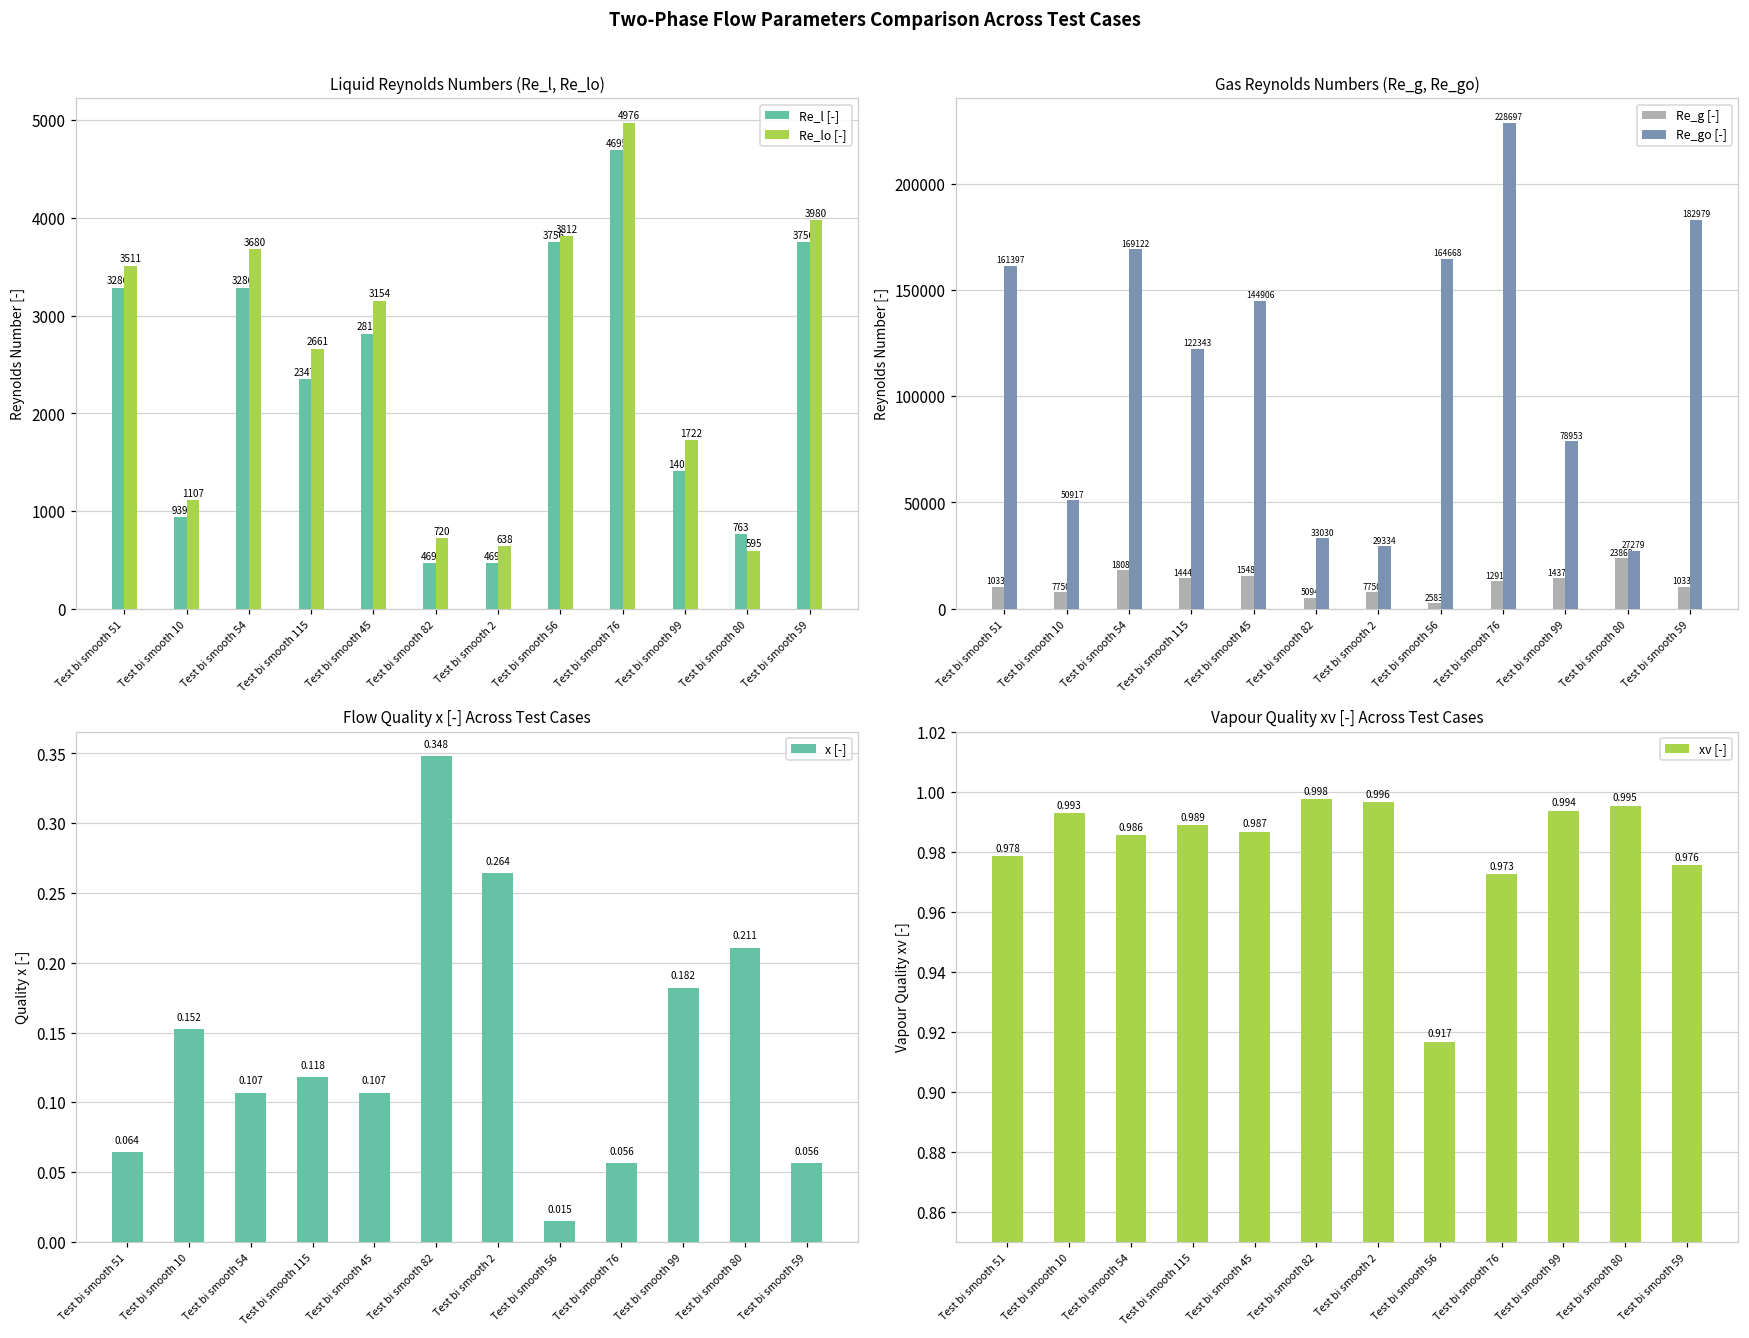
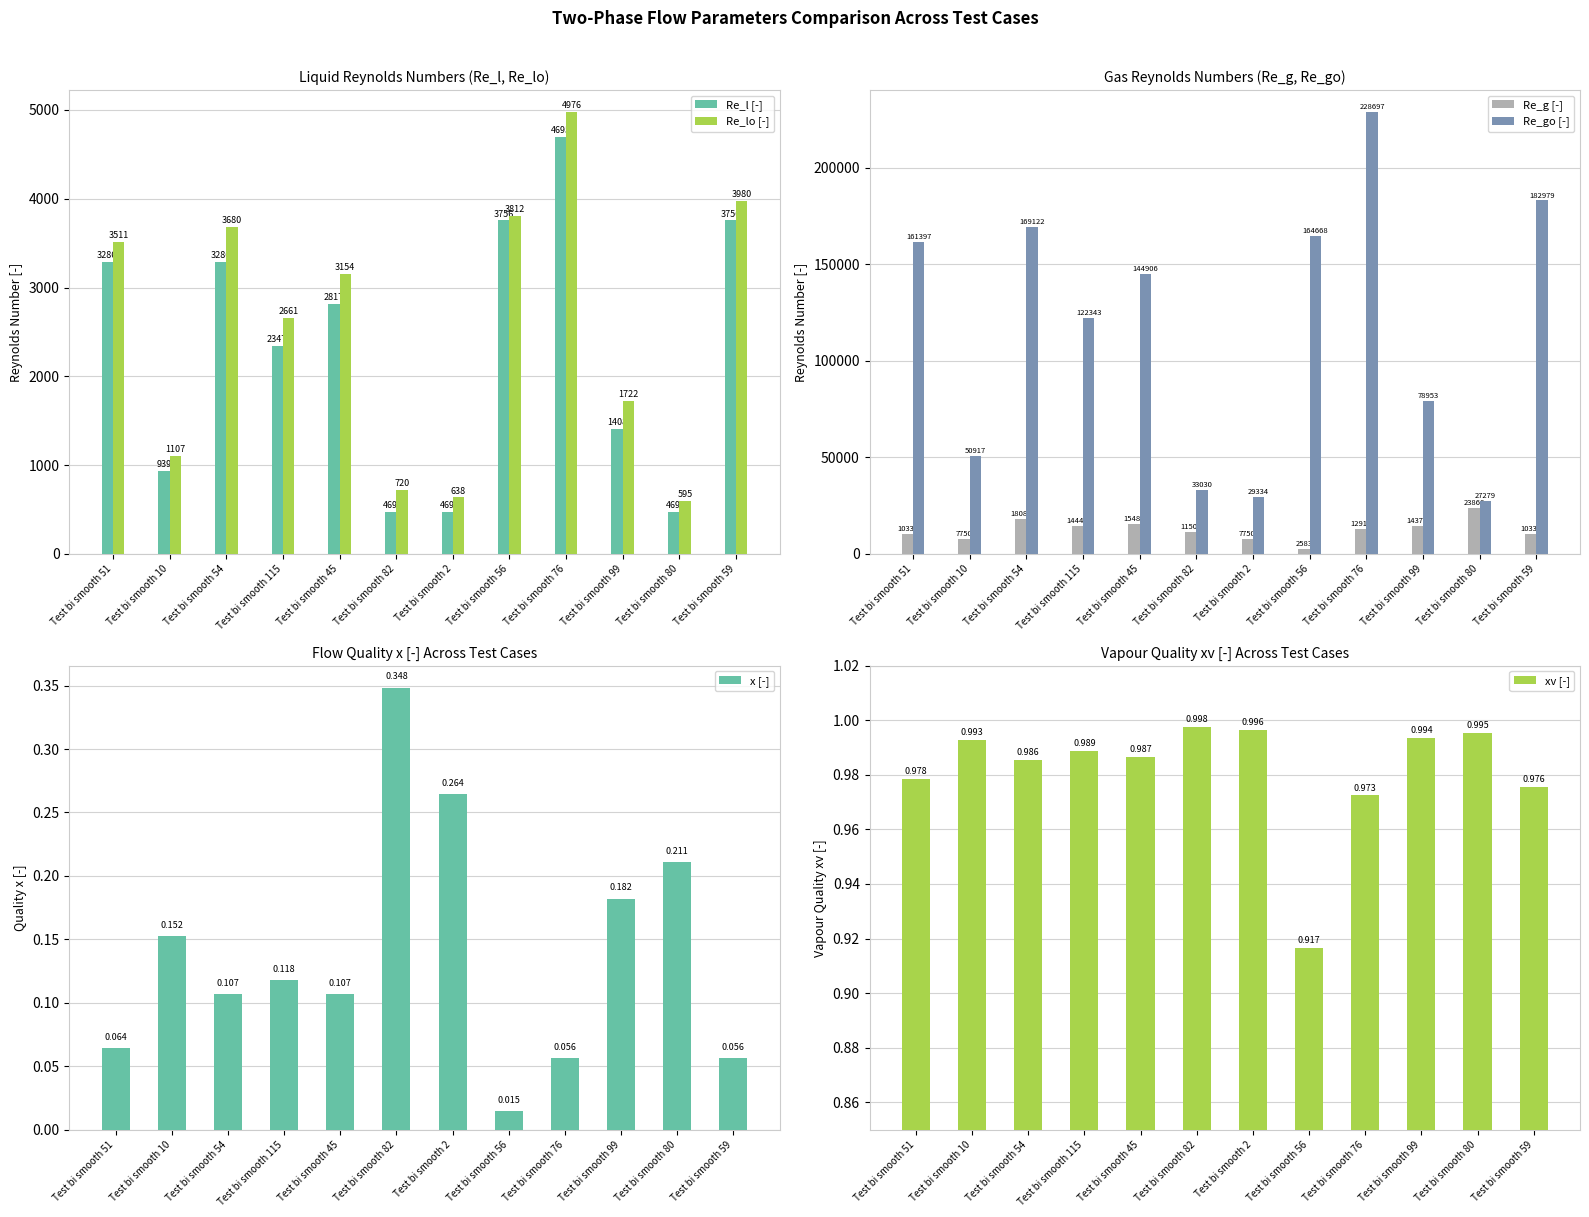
  {
    "Liquid Reynolds Numbers (Re_l, Re_lo)": {
      "Re_l [-]": {
        "Test bi smooth 51": 3286,
        "Test bi smooth 10": 939,
        "Test bi smooth 54": 3286,
        "Test bi smooth 115": 2347,
        "Test bi smooth 45": 2817,
        "Test bi smooth 82": 469,
        "Test bi smooth 2": 469,
        "Test bi smooth 76": 4695,
        "Test bi smooth 99": 1408,
-       "Test bi smooth 80": 763,
+       "Test bi smooth 80": 469,
        "Test bi smooth 59": 3756
      },
      "Re_lo [-]": {
        "Test bi smooth 51": 3511,
        "Test bi smooth 10": 1107,
        "Test bi smooth 54": 3680,
        "Test bi smooth 115": 2661,
        "Test bi smooth 45": 3154,
        "Test bi smooth 82": 720,
        "Test bi smooth 2": 638,
        "Test bi smooth 76": 4976,
        "Test bi smooth 99": 1722,
        "Test bi smooth 80": 595,
        "Test bi smooth 59": 3980
      }
    },
    "Gas Reynolds Numbers (Re_g, Re_go)": {
      "Re_g [-]": {
        "Test bi smooth 51": 10333,
        "Test bi smooth 10": 7750,
        "Test bi smooth 54": 18081,
        "Test bi smooth 115": 14441,
        "Test bi smooth 45": 15488,
-       "Test bi smooth 82": 5094,
+       "Test bi smooth 82": 11503,
        "Test bi smooth 2": 7750,
        "Test bi smooth 56": 2583,
        "Test bi smooth 76": 12915,
        "Test bi smooth 99": 14379,
        "Test bi smooth 80": 23868,
        "Test bi smooth 59": 10333
      },
      "Re_go [-]": {
        "Test bi smooth 51": 161397,
        "Test bi smooth 10": 50917,
        "Test bi smooth 54": 169122,
        "Test bi smooth 115": 122343,
        "Test bi smooth 45": 144906,
        "Test bi smooth 82": 33030,
        "Test bi smooth 2": 29334,
        "Test bi smooth 56": 164668,
        "Test bi smooth 76": 228697,
        "Test bi smooth 99": 78953,
        "Test bi smooth 80": 27279,
        "Test bi smooth 59": 182979
      }
    },
    "Flow Quality x [-] Across Test Cases": {
      "Test bi smooth 51": 0.064,
      "Test bi smooth 10": 0.152,
      "Test bi smooth 54": 0.107,
      "Test bi smooth 115": 0.118,
      "Test bi smooth 45": 0.107,
      "Test bi smooth 82": 0.348,
      "Test bi smooth 2": 0.264,
      "Test bi smooth 56": 0.015,
      "Test bi smooth 76": 0.056,
      "Test bi smooth 99": 0.182,
      "Test bi smooth 80": 0.211,
      "Test bi smooth 59": 0.056
    },
    "Vapour Quality xv [-] Across Test Cases": {
      "Test bi smooth 51": 0.978,
      "Test bi smooth 10": 0.993,
      "Test bi smooth 54": 0.986,
      "Test bi smooth 115": 0.989,
      "Test bi smooth 45": 0.987,
      "Test bi smooth 82": 0.998,
      "Test bi smooth 2": 0.996,
      "Test bi smooth 56": 0.917,
      "Test bi smooth 76": 0.973,
      "Test bi smooth 99": 0.994,
      "Test bi smooth 80": 0.995,
      "Test bi smooth 59": 0.976
    }
  }
